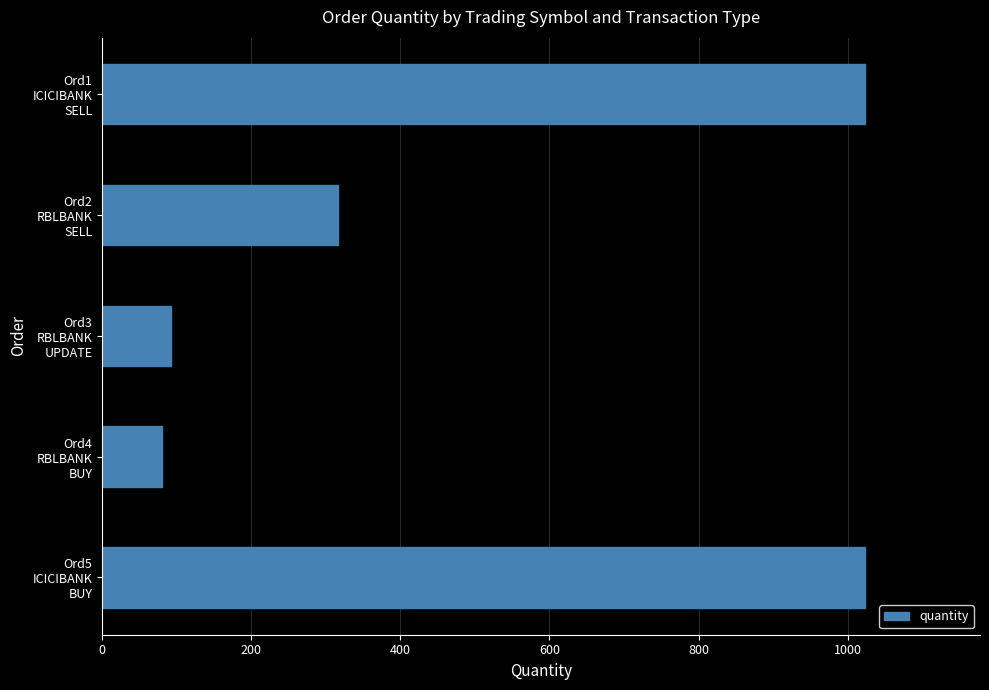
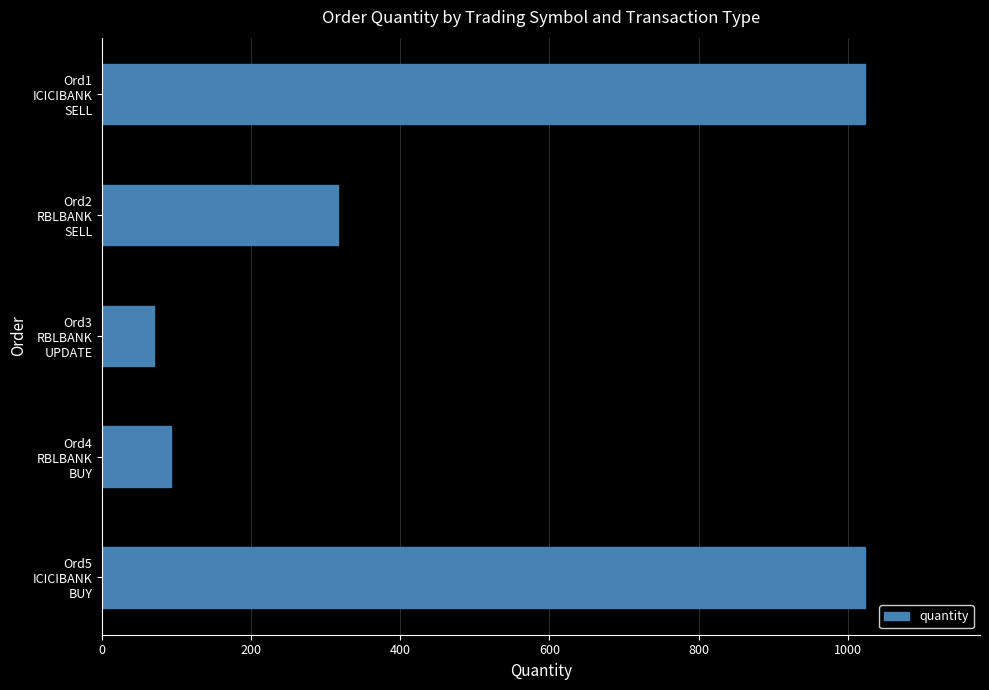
  {
    "Ord1 ICICIBANK SELL": 1020,
    "Ord2 RBLBANK SELL": 320,
-   "Ord3 RBLBANK UPDATE": 90,
-   "Ord4 RBLBANK BUY": 80,
+   "Ord3 RBLBANK UPDATE": 70,
+   "Ord4 RBLBANK BUY": 90,
    "Ord5 ICICIBANK BUY": 1020
  }
